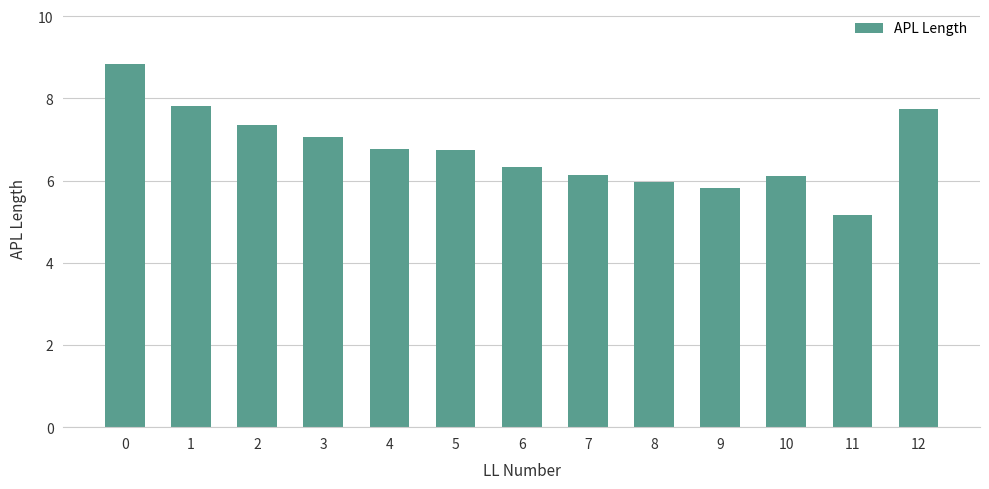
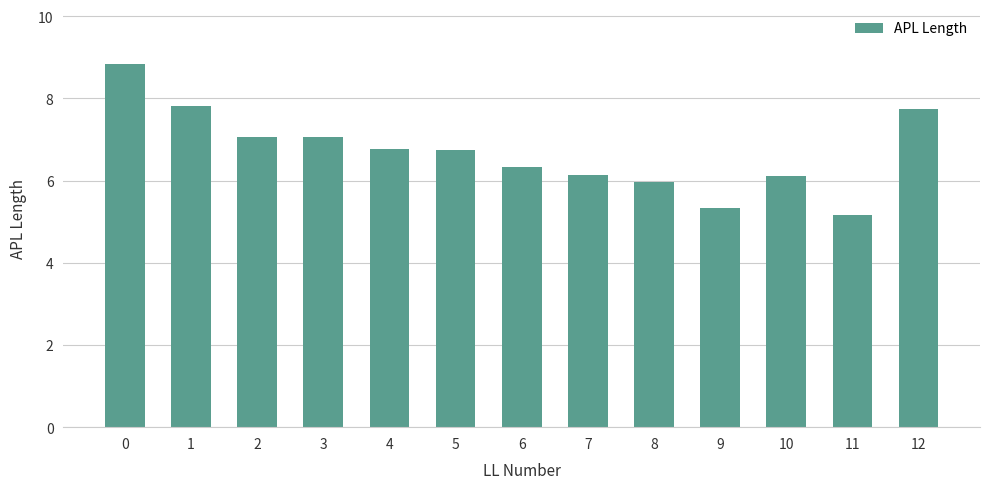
  {
    "0": 8.9,
    "1": 7.8,
-   "2": 7.4,
+   "2": 7.1,
    "3": 7.1,
    "4": 6.8,
    "5": 6.8,
    "6": 6.3,
    "7": 6.1,
    "8": 6.0,
-   "9": 5.8,
+   "9": 5.3,
    "10": 6.1,
    "11": 5.2,
    "12": 7.8
  }
